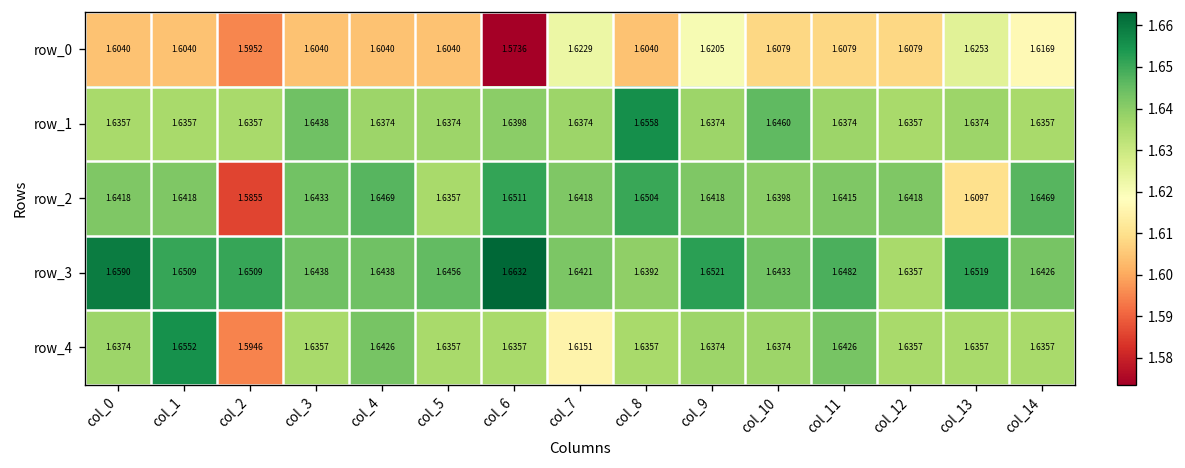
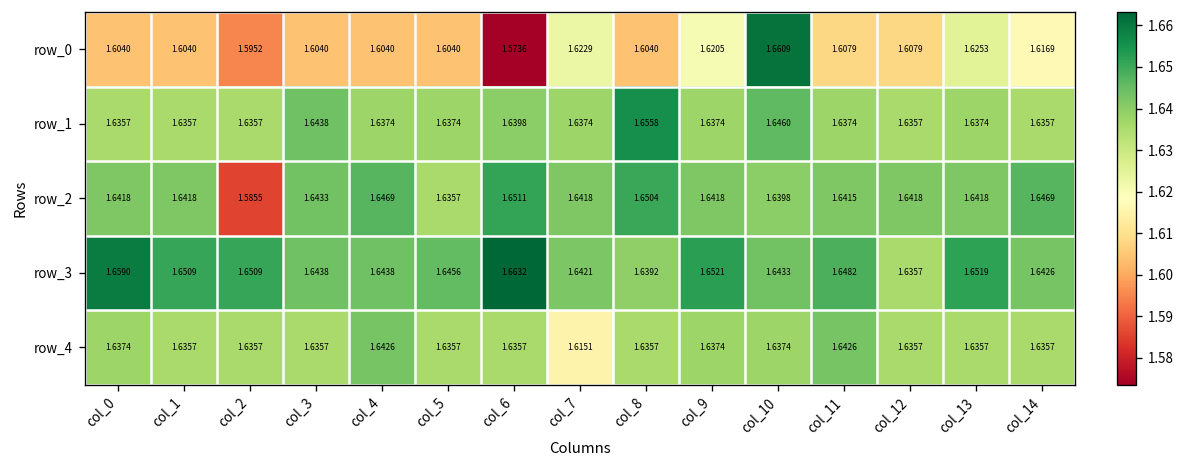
  {
    "row_0": {
      "col_0": 1.6040,
      "col_1": 1.6040,
      "col_2": 1.5952,
      "col_3": 1.6040,
      "col_4": 1.6040,
      "col_5": 1.6040,
      "col_6": 1.5736,
      "col_7": 1.6229,
      "col_8": 1.6040,
      "col_9": 1.6205,
-     "col_10": 1.6079,
+     "col_10": 1.6609,
      "col_11": 1.6079,
      "col_12": 1.6079,
      "col_13": 1.6253,
      "col_14": 1.6169
    },
    "row_1": {
      "col_0": 1.6357,
      "col_1": 1.6357,
      "col_2": 1.6357,
      "col_3": 1.6438,
      "col_4": 1.6374,
      "col_5": 1.6374,
      "col_6": 1.6398,
      "col_7": 1.6374,
      "col_8": 1.6558,
      "col_9": 1.6374,
      "col_10": 1.6460,
      "col_11": 1.6374,
      "col_12": 1.6357,
      "col_13": 1.6374,
      "col_14": 1.6357
    },
    "row_2": {
      "col_0": 1.6418,
      "col_1": 1.6418,
      "col_2": 1.5855,
      "col_3": 1.6433,
      "col_4": 1.6469,
      "col_5": 1.6357,
      "col_6": 1.6511,
      "col_7": 1.6418,
      "col_8": 1.6504,
      "col_9": 1.6418,
      "col_10": 1.6398,
      "col_11": 1.6415,
      "col_12": 1.6418,
-     "col_13": 1.6097,
+     "col_13": 1.6418,
      "col_14": 1.6469
    },
    "row_3": {
      "col_0": 1.6590,
      "col_1": 1.6509,
      "col_2": 1.6509,
      "col_3": 1.6438,
      "col_4": 1.6438,
      "col_5": 1.6456,
      "col_6": 1.6632,
      "col_7": 1.6421,
      "col_8": 1.6392,
      "col_9": 1.6521,
      "col_10": 1.6433,
      "col_11": 1.6482,
      "col_12": 1.6357,
      "col_13": 1.6519,
      "col_14": 1.6426
    },
    "row_4": {
      "col_0": 1.6374,
-     "col_1": 1.6552,
-     "col_2": 1.5946,
+     "col_1": 1.6357,
+     "col_2": 1.6357,
      "col_3": 1.6357,
      "col_4": 1.6426,
      "col_5": 1.6357,
      "col_6": 1.6357,
      "col_7": 1.6151,
      "col_8": 1.6357,
      "col_9": 1.6374,
      "col_10": 1.6374,
      "col_11": 1.6426,
      "col_12": 1.6357,
      "col_13": 1.6357,
      "col_14": 1.6357
    }
  }
